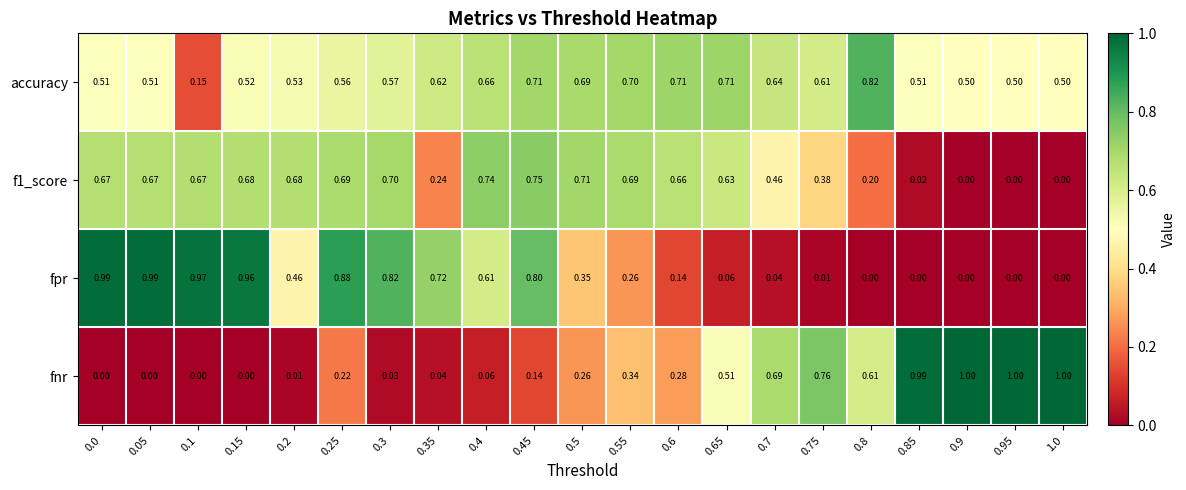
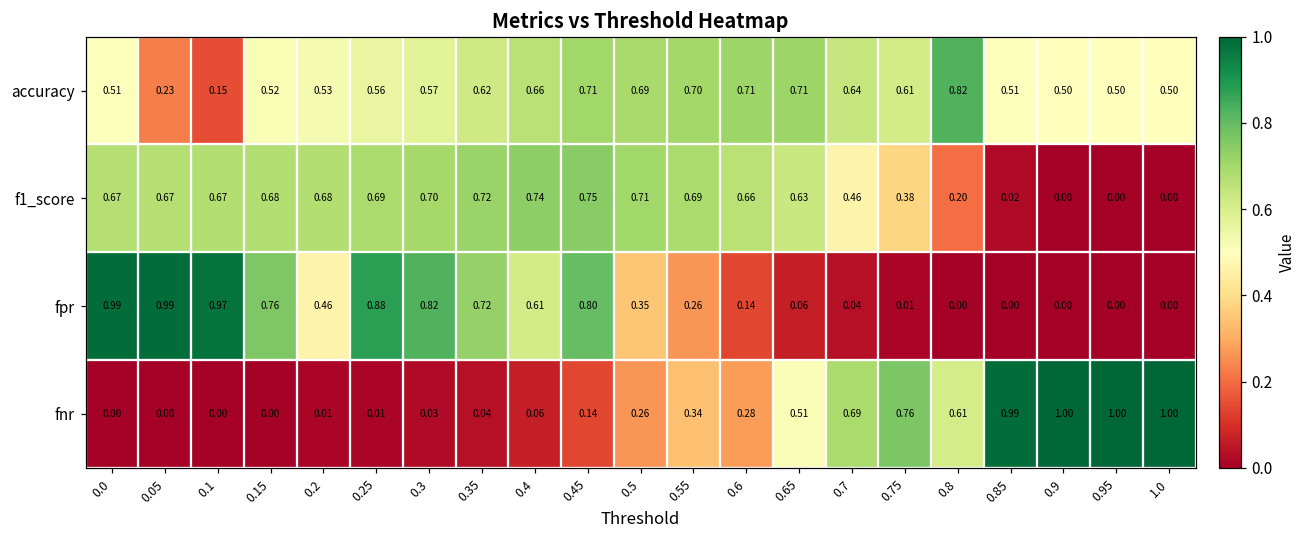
  {
    "accuracy": {
      "0.0": 0.51,
-     "0.05": 0.51,
+     "0.05": 0.23,
      "0.1": 0.15,
      "0.15": 0.52,
      "0.2": 0.53,
      "0.25": 0.56,
      "0.3": 0.57,
      "0.35": 0.62,
      "0.4": 0.66,
      "0.45": 0.71,
      "0.5": 0.69,
      "0.55": 0.70,
      "0.6": 0.71,
      "0.65": 0.71,
      "0.7": 0.64,
      "0.75": 0.61,
      "0.8": 0.82,
      "0.85": 0.51,
      "0.9": 0.50,
      "0.95": 0.50,
      "1.0": 0.50
    },
    "f1_score": {
      "0.0": 0.67,
      "0.05": 0.67,
      "0.1": 0.67,
      "0.15": 0.68,
      "0.2": 0.68,
      "0.25": 0.69,
      "0.3": 0.70,
-     "0.35": 0.24,
+     "0.35": 0.72,
      "0.4": 0.74,
      "0.45": 0.75,
      "0.5": 0.71,
      "0.55": 0.69,
      "0.6": 0.66,
      "0.65": 0.63,
      "0.7": 0.46,
      "0.75": 0.38,
      "0.8": 0.20,
      "0.85": 0.02,
      "0.9": 0.00,
      "0.95": 0.00,
      "1.0": 0.00
    },
    "fpr": {
      "0.0": 0.99,
      "0.05": 0.99,
      "0.1": 0.97,
-     "0.15": 0.96,
+     "0.15": 0.76,
      "0.2": 0.46,
      "0.25": 0.88,
      "0.3": 0.82,
      "0.35": 0.72,
      "0.4": 0.61,
      "0.45": 0.80,
      "0.5": 0.35,
      "0.55": 0.26,
      "0.6": 0.14,
      "0.65": 0.06,
      "0.7": 0.04,
      "0.75": 0.01,
      "0.8": 0.00,
      "0.85": 0.00,
      "0.9": 0.00,
      "0.95": 0.00,
      "1.0": 0.00
    },
    "fnr": {
      "0.0": 0.00,
      "0.05": 0.00,
      "0.1": 0.00,
      "0.15": 0.00,
      "0.2": 0.01,
-     "0.25": 0.22,
+     "0.25": 0.01,
      "0.3": 0.03,
      "0.35": 0.04,
      "0.4": 0.06,
      "0.45": 0.14,
      "0.5": 0.26,
      "0.55": 0.34,
      "0.6": 0.28,
      "0.65": 0.51,
      "0.7": 0.69,
      "0.75": 0.76,
      "0.8": 0.61,
      "0.85": 0.99,
      "0.9": 1.00,
      "0.95": 1.00,
      "1.0": 1.00
    }
  }
